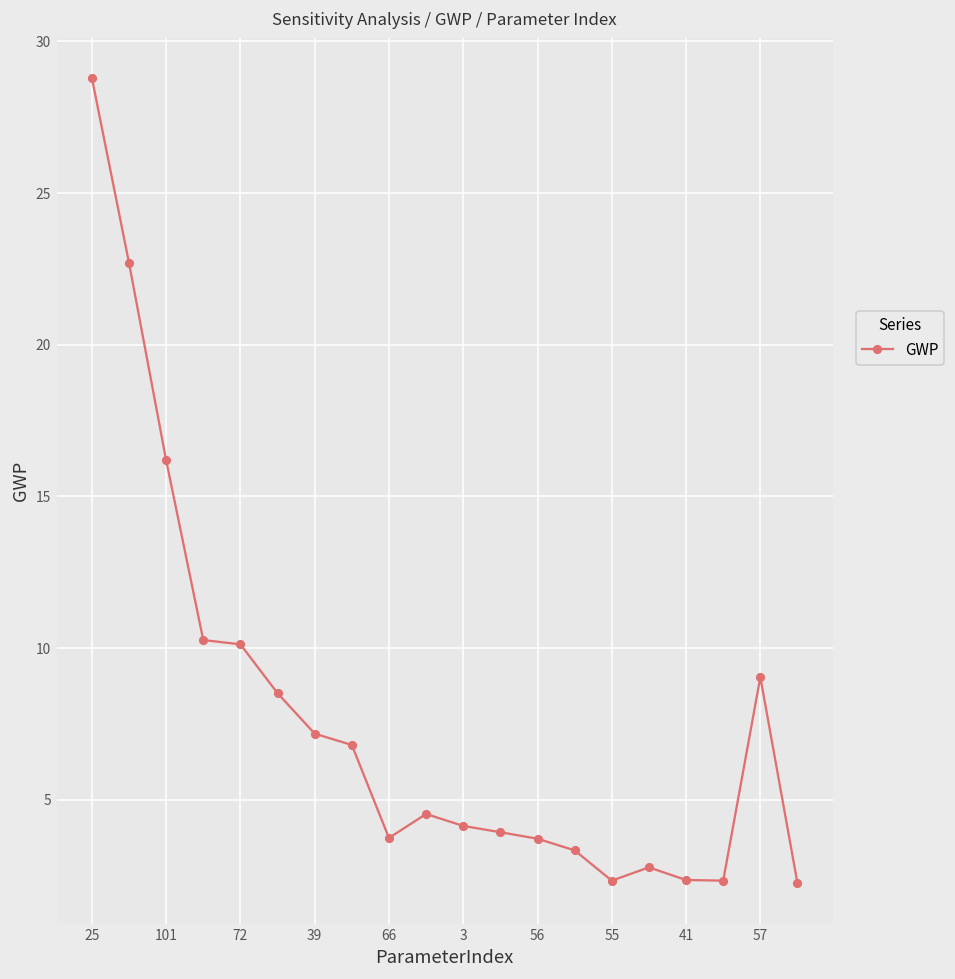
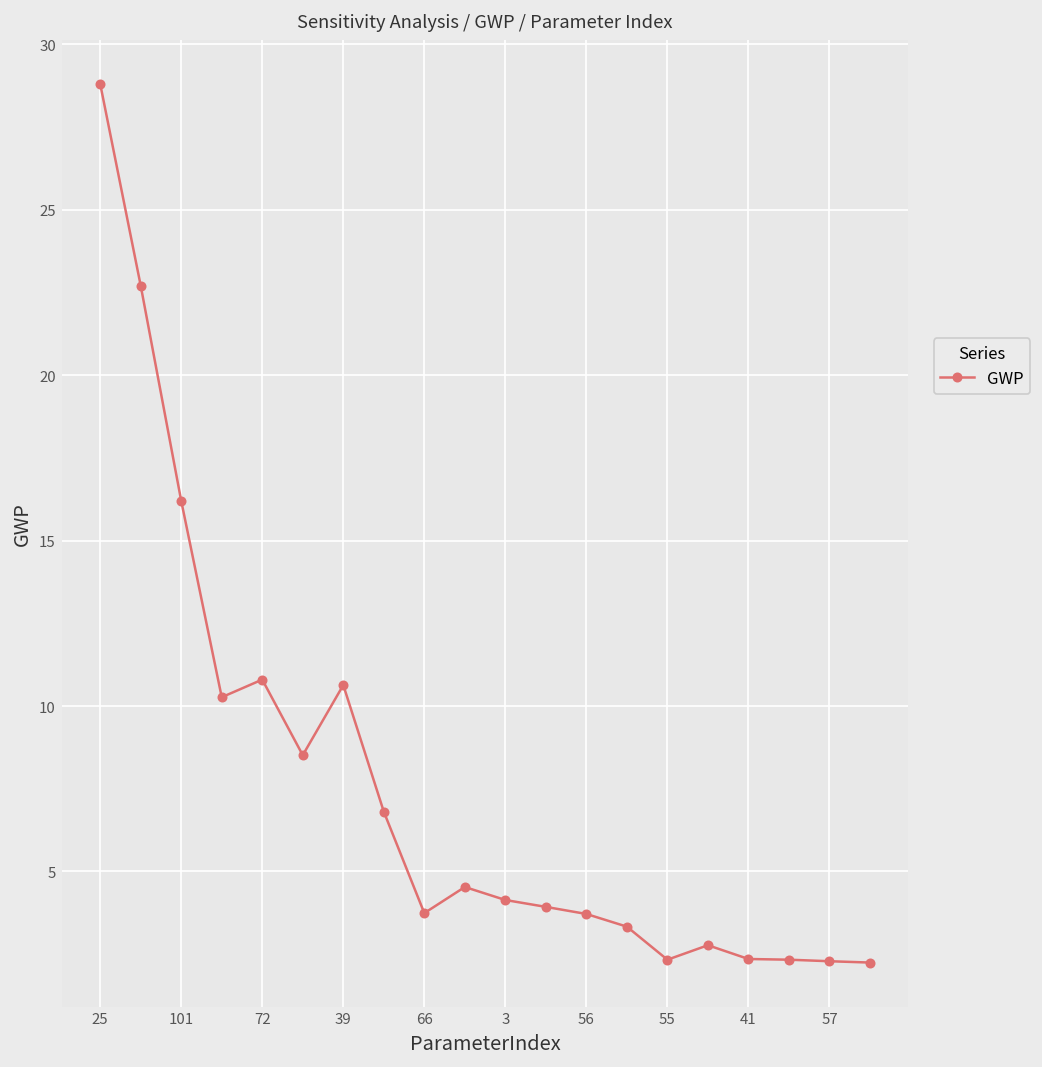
  {
    "25": 28.8,
    "101": 16.2,
-   "72": 10.1,
-   "39": 7.2,
+   "72": 10.8,
+   "39": 10.6,
    "66": 3.7,
    "3": 4.1,
    "56": 3.7,
    "55": 2.3,
    "41": 2.4,
-   "57": 9.0
+   "57": 2.3
  }
